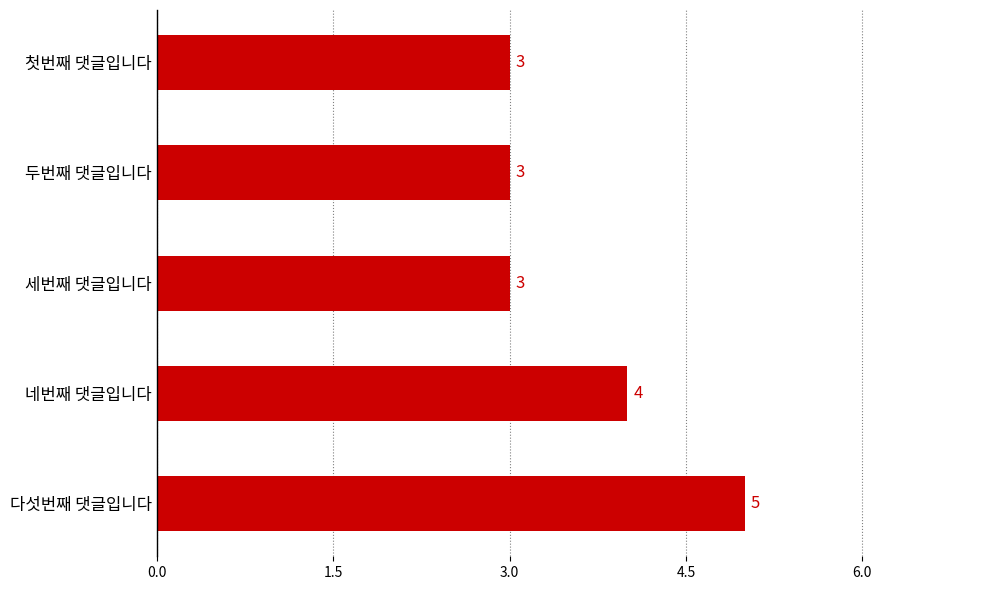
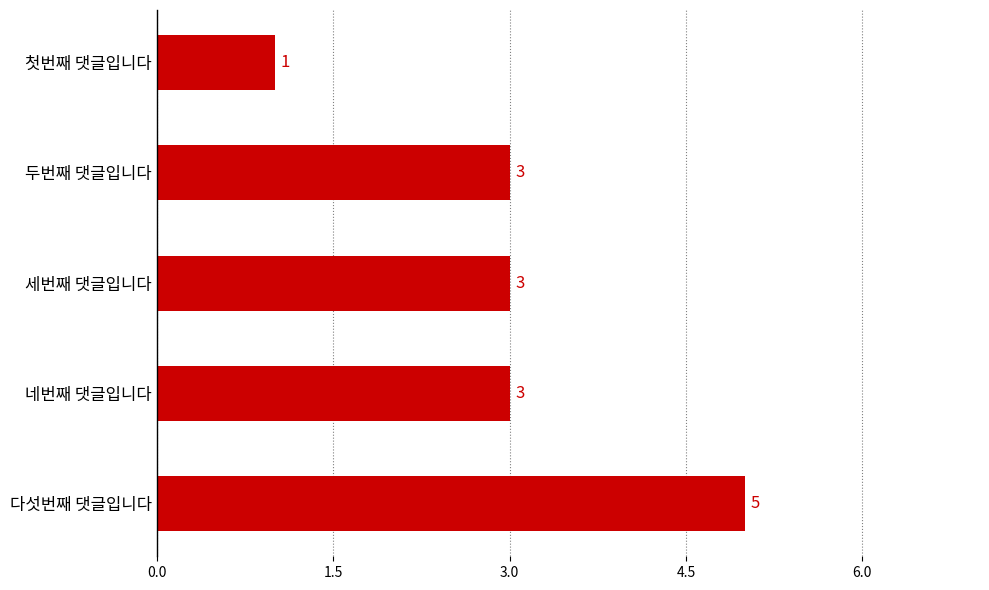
  {
-   "첫번째 댓글입니다": 3,
+   "첫번째 댓글입니다": 1,
    "두번째 댓글입니다": 3,
    "세번째 댓글입니다": 3,
-   "네번째 댓글입니다": 4,
+   "네번째 댓글입니다": 3,
    "다섯번째 댓글입니다": 5
  }
